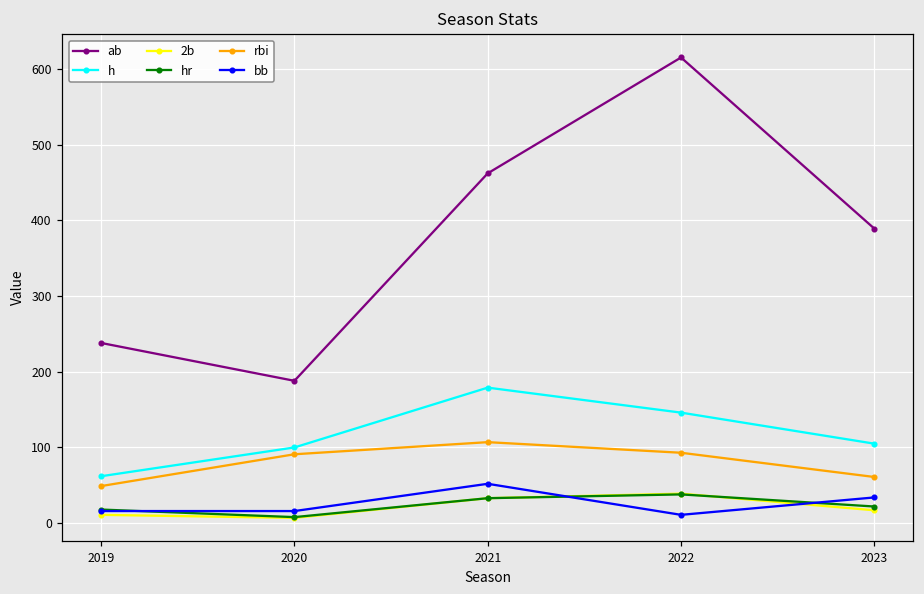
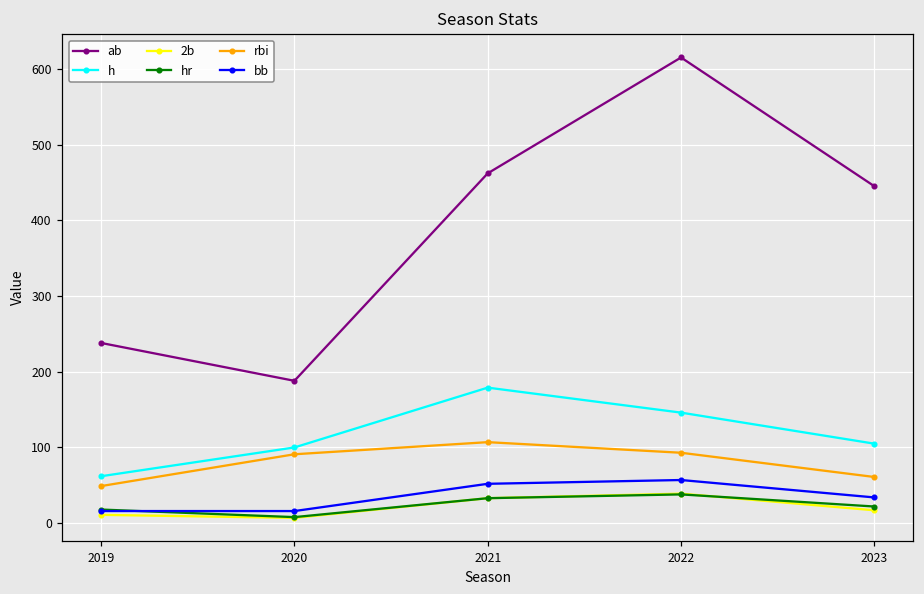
  {
    "ab": {
      "2019": 240,
      "2020": 190,
      "2021": 460,
      "2022": 620,
-     "2023": 390
+     "2023": 450
    },
    "h": {
      "2019": 60,
      "2020": 100,
      "2021": 180,
      "2022": 150,
      "2023": 110
    },
    "2b": {
      "2019": 10,
      "2023": 20
    },
    "hr": {
      "2023": 20
    },
    "rbi": {
      "2019": 50,
      "2020": 90,
      "2021": 110,
      "2022": 90,
      "2023": 60
    },
    "bb": {
      "2020": 20,
      "2021": 50,
-     "2022": 10,
+     "2022": 60,
      "2023": 30
    }
  }
